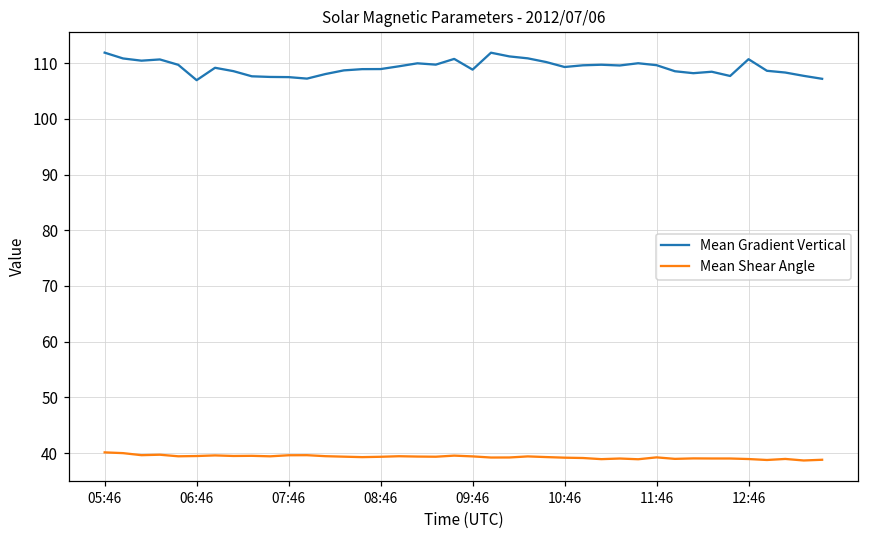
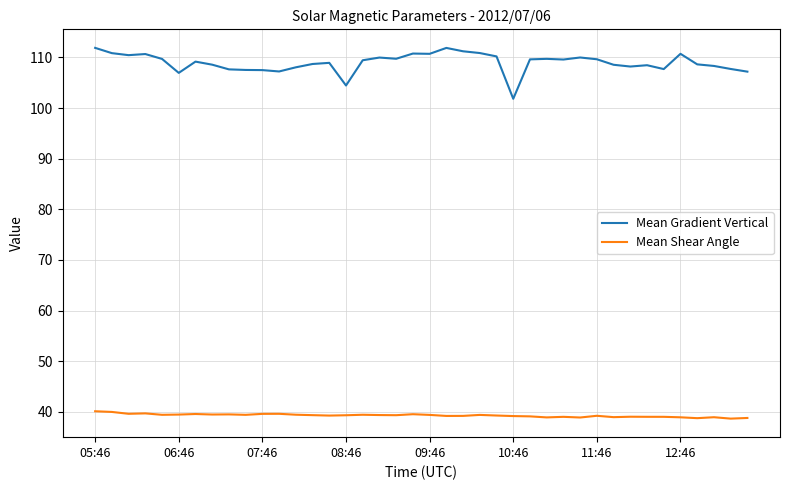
  {
    "Mean Gradient Vertical": {
      "05:46": 112,
      "06:46": 107,
      "07:46": 107,
-     "08:46": 109,
-     "09:46": 109,
-     "10:46": 109,
+     "08:46": 104,
+     "09:46": 111,
+     "10:46": 102,
      "11:46": 110,
      "12:46": 111
    },
    "Mean Shear Angle": {
      "05:46": 40,
      "06:46": 39,
      "07:46": 40,
      "08:46": 39,
      "09:46": 39,
      "10:46": 39,
      "11:46": 39,
      "12:46": 39
    }
  }
